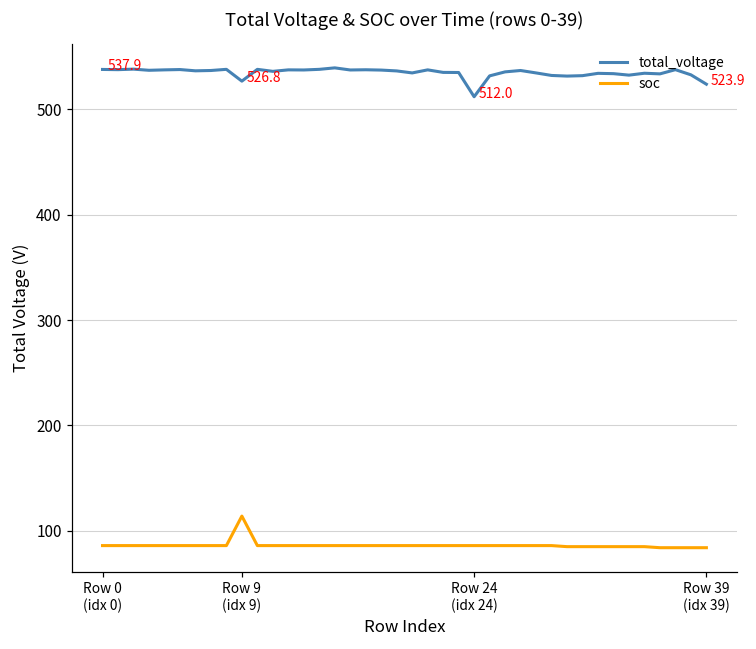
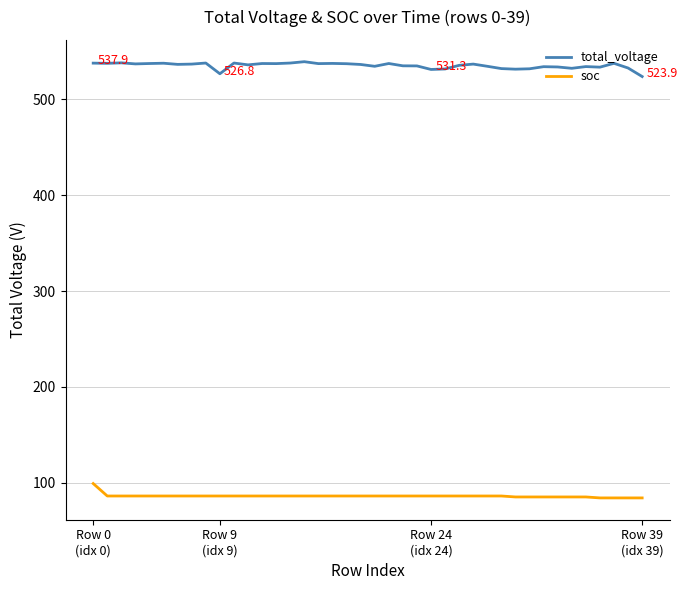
  {
    "total_voltage": {
-     "Row 24 (idx 24)": 512.0,
+     "Row 24 (idx 24)": 531.3,
      "Row 39 (idx 39)": 523.9
    },
    "soc": {
-     "Row 0 (idx 0)": 90,
-     "Row 9 (idx 9)": 110,
+     "Row 0 (idx 0)": 100,
+     "Row 9 (idx 9)": 90,
      "Row 24 (idx 24)": 90,
      "Row 39 (idx 39)": 80
    }
  }
